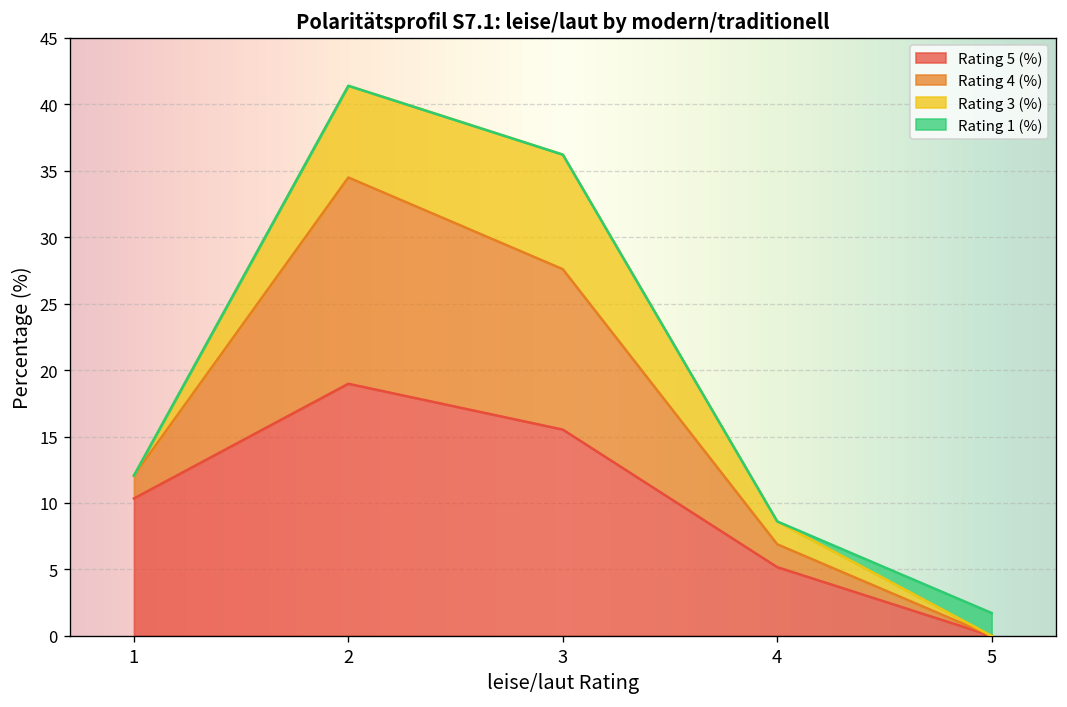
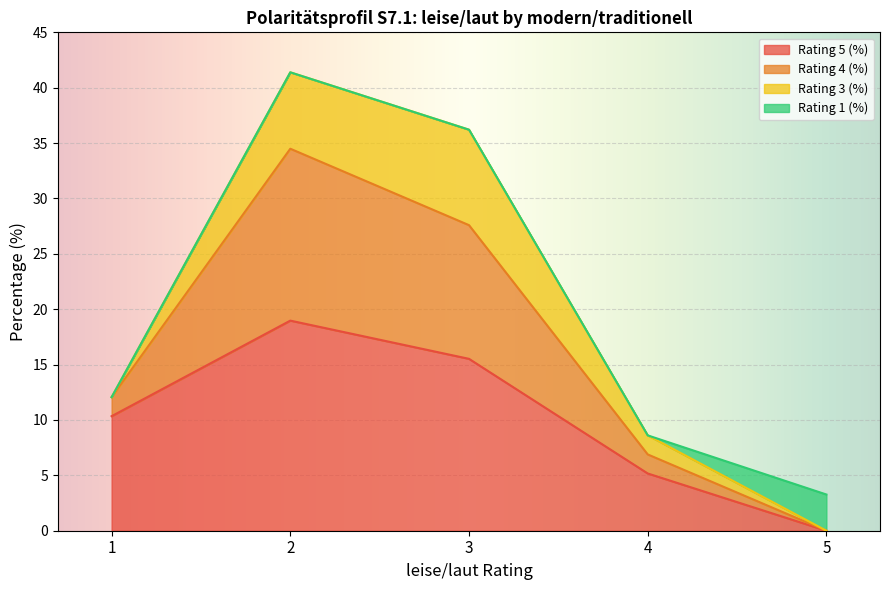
  {
    "Rating 1 (%)": {
-     "5": 1.7
+     "5": 3.3
    }
  }
